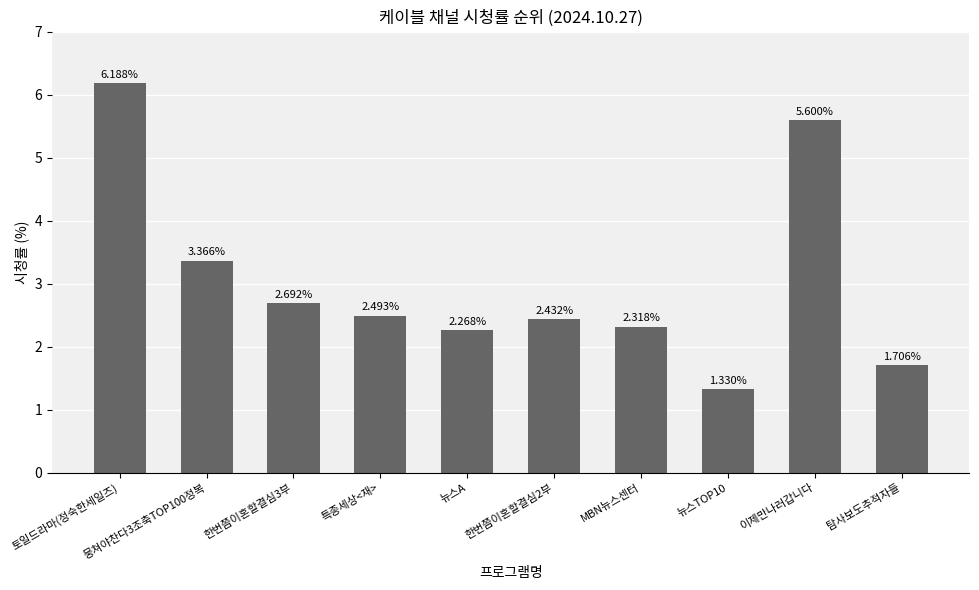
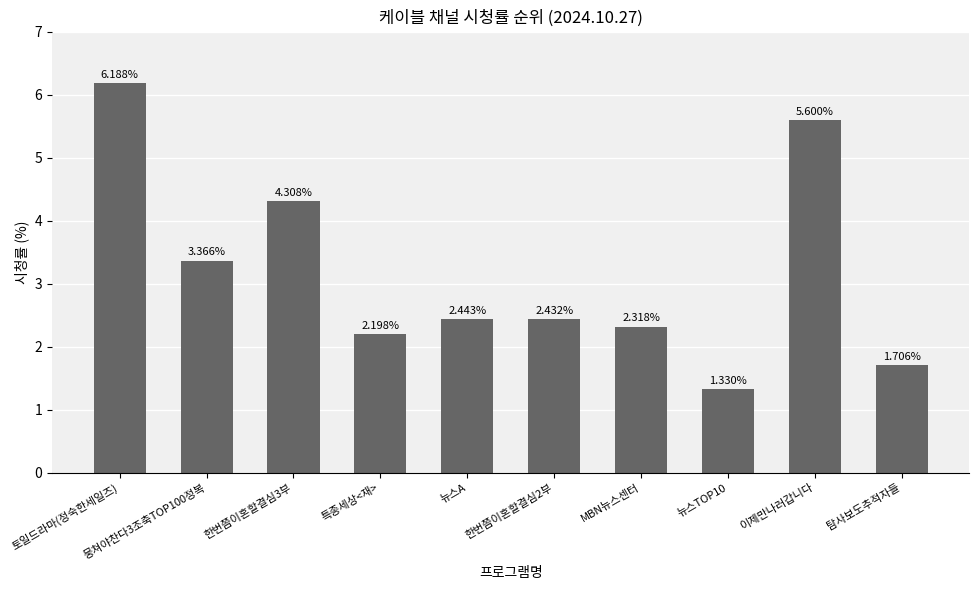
  {
    "토일드라마(정숙한세일즈)": "6.188%",
    "뭉쳐야찬다3조축TOP100정복": "3.366%",
-   "한번쯤이혼할결심3부": "2.692%",
-   "특종세상<재>": "2.493%",
-   "뉴스A": "2.268%",
+   "한번쯤이혼할결심3부": "4.308%",
+   "특종세상<재>": "2.198%",
+   "뉴스A": "2.443%",
    "한번쯤이혼할결심2부": "2.432%",
    "MBN뉴스센터": "2.318%",
    "뉴스TOP10": "1.330%",
    "이제만나러갑니다": "5.600%",
    "탐사보도추적자들": "1.706%"
  }
